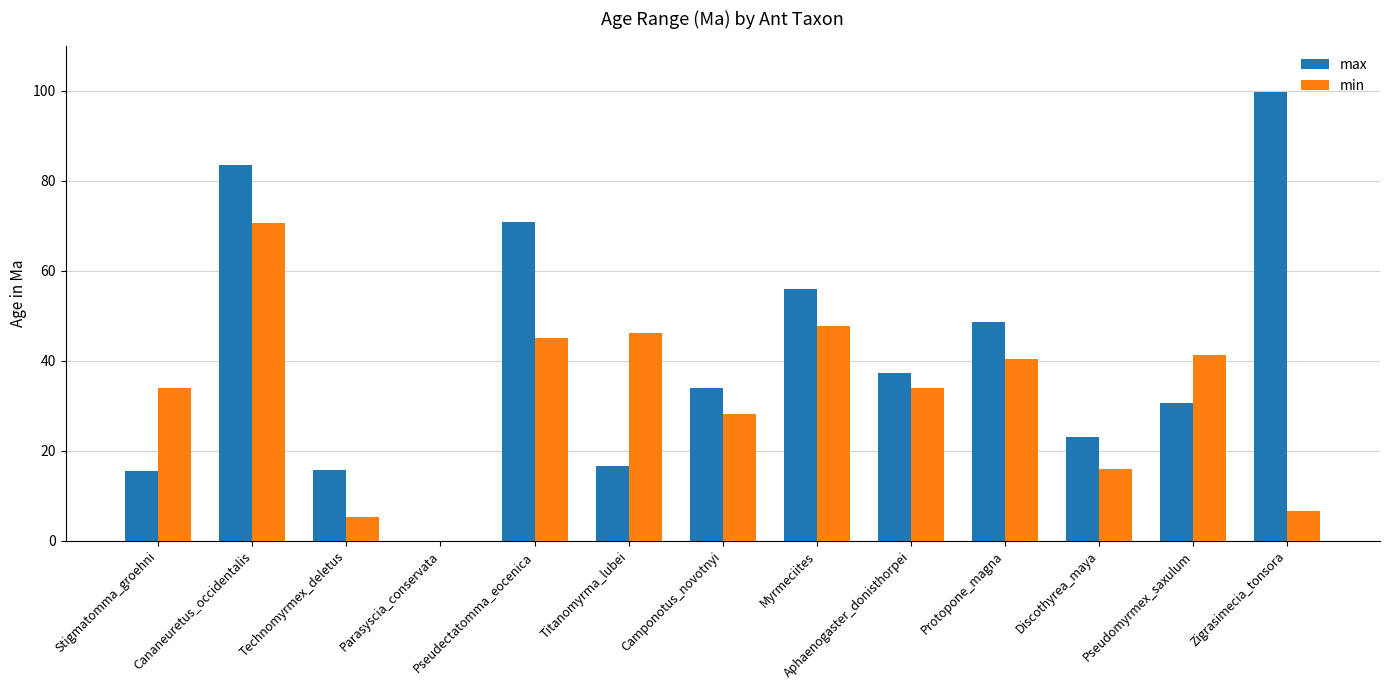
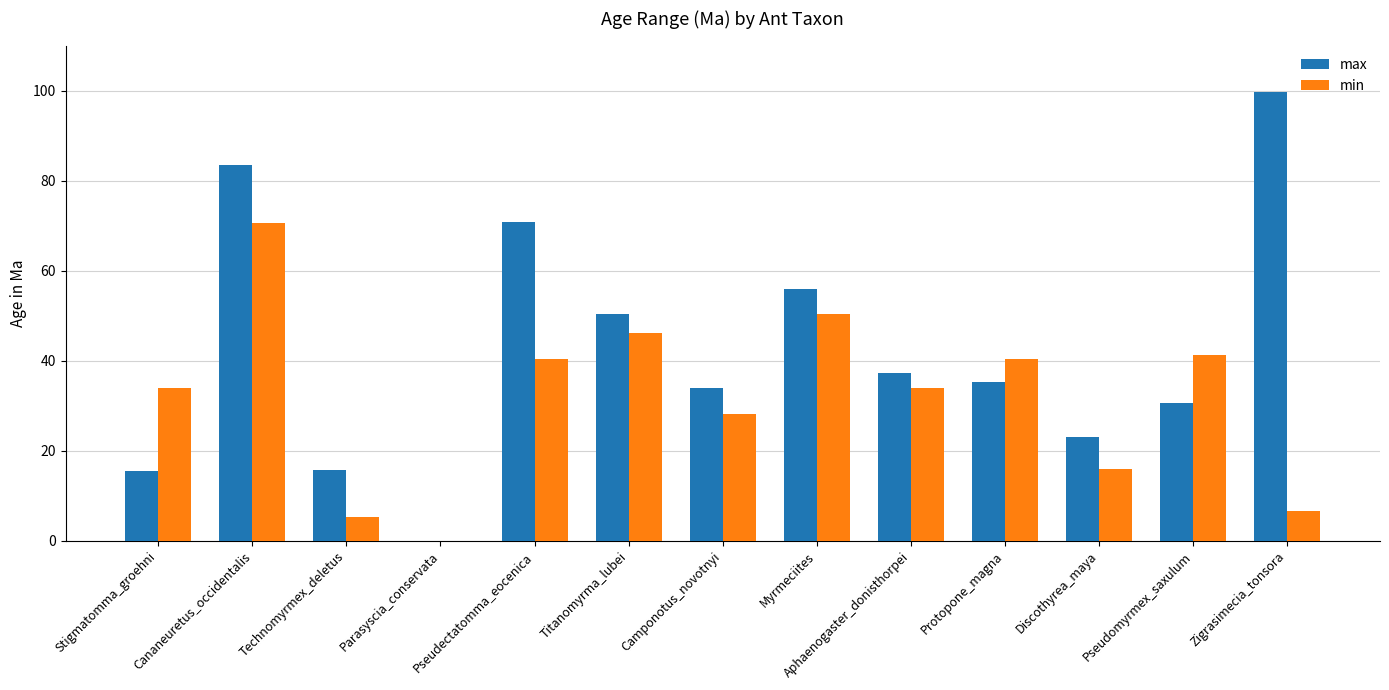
  {
    "max": {
      "Stigmatomma_groehni": 15,
      "Cananeuretus_occidentalis": 84,
      "Technomyrmex_deletus": 16,
      "Pseudectatomma_eocenica": 71,
-     "Titanomyrma_lubei": 17,
+     "Titanomyrma_lubei": 50,
      "Camponotus_novotnyi": 34,
      "Myrmeciites": 56,
      "Aphaenogaster_donisthorpei": 37,
-     "Protopone_magna": 49,
+     "Protopone_magna": 35,
      "Discothyrea_maya": 23,
      "Pseudomyrmex_saxulum": 31,
      "Zigrasimecia_tonsora": 100
    },
    "min": {
      "Stigmatomma_groehni": 34,
      "Cananeuretus_occidentalis": 71,
      "Technomyrmex_deletus": 5,
      "Parasyscia_conservata": 0,
-     "Pseudectatomma_eocenica": 45,
+     "Pseudectatomma_eocenica": 40,
      "Titanomyrma_lubei": 46,
      "Camponotus_novotnyi": 28,
-     "Myrmeciites": 48,
+     "Myrmeciites": 50,
      "Aphaenogaster_donisthorpei": 34,
      "Protopone_magna": 40,
      "Discothyrea_maya": 16,
      "Pseudomyrmex_saxulum": 41,
      "Zigrasimecia_tonsora": 7
    }
  }
